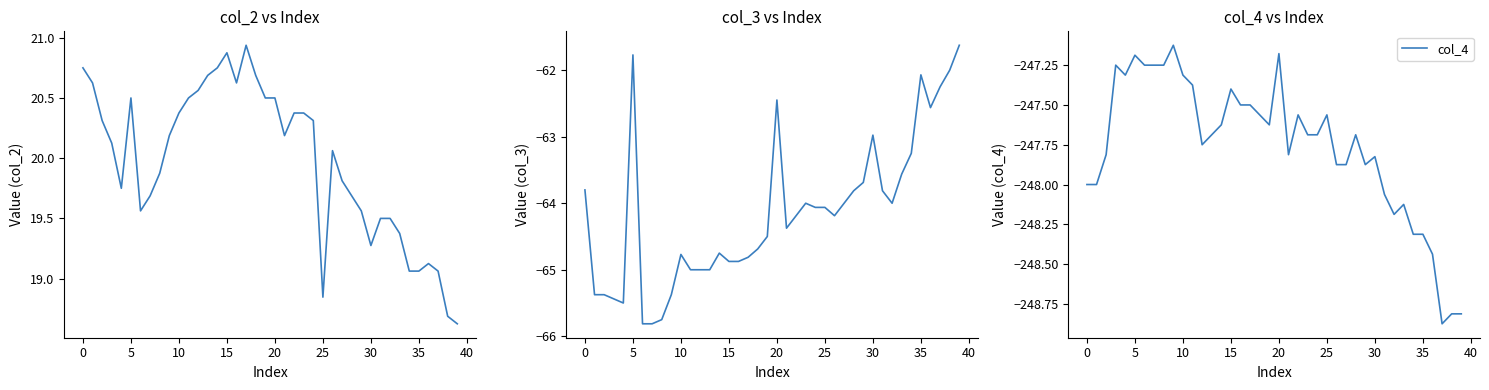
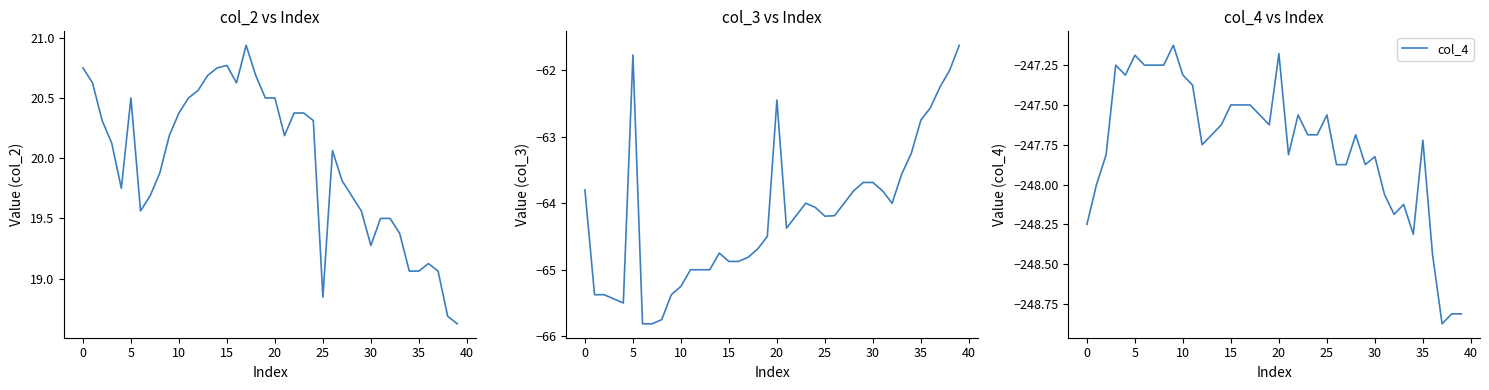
  {
    "col_2 vs Index": {
      "0": 20.75,
      "5": 20.50,
      "10": 20.38,
-     "15": 20.88,
+     "15": 20.77,
      "20": 20.50,
      "25": 18.85,
      "30": 19.28,
      "35": 19.06
    },
    "col_3 vs Index": {
      "0": -63.8,
      "5": -61.8,
-     "10": -64.8,
+     "10": -65.3,
      "15": -64.9,
      "20": -62.4,
-     "25": -64.1,
-     "30": -63.0,
-     "35": -62.1
+     "25": -64.2,
+     "30": -63.7,
+     "35": -62.8
    },
    "col_4 vs Index": {
-     "0": -248.00,
+     "0": -248.25,
      "5": -247.19,
      "10": -247.31,
-     "15": -247.4,
+     "15": -247.5,
      "20": -247.18,
      "25": -247.56,
      "30": -247.82,
-     "35": -248.31
+     "35": -247.72
    }
  }
